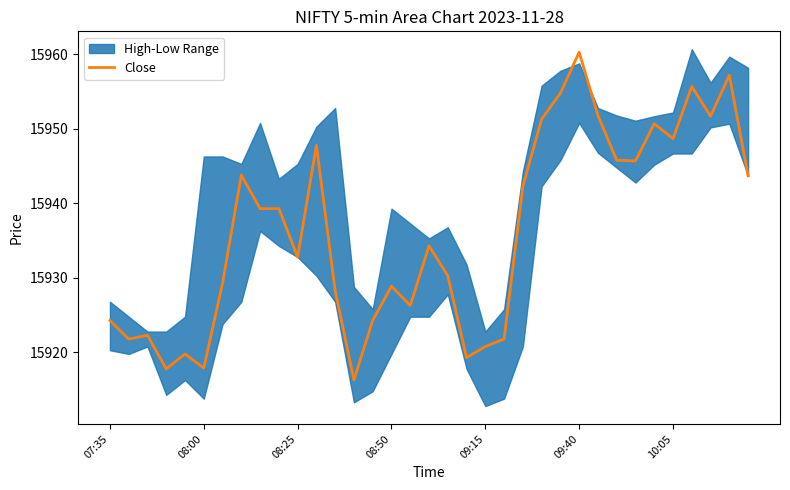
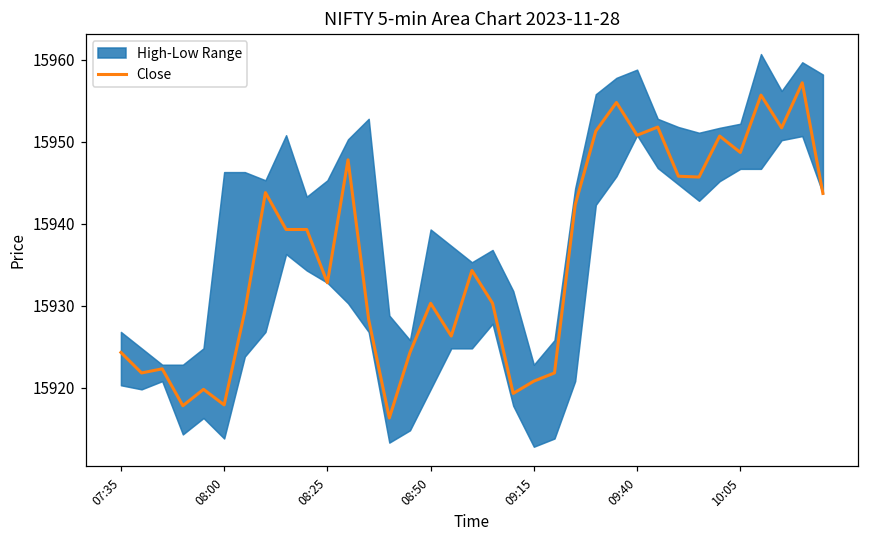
  {
    "Close": {
      "07:35": 15924,
      "08:00": 15918,
      "08:25": 15933,
-     "08:50": 15929,
+     "08:50": 15930,
      "09:15": 15921,
-     "09:40": 15960,
+     "09:40": 15951,
      "10:05": 15949
    }
  }
